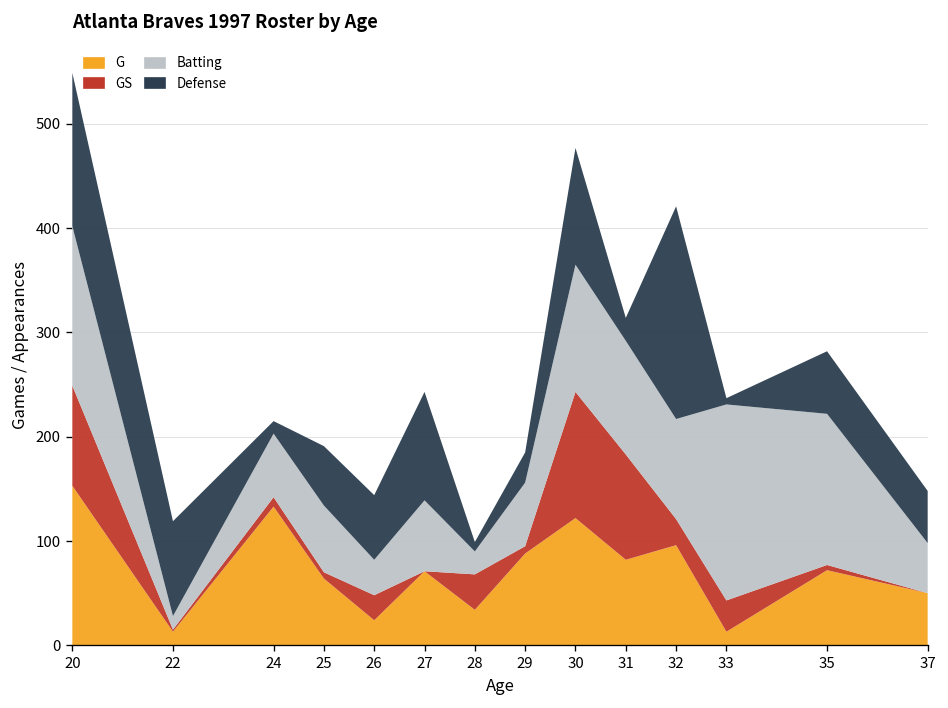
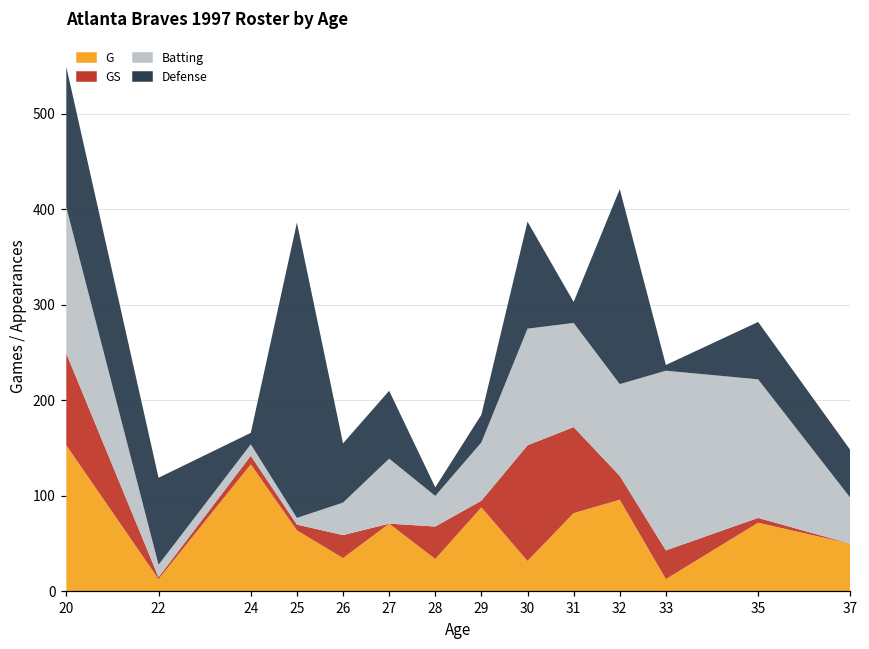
  {
    "G": {
      "20": 150,
      "24": 130,
      "25": 60,
-     "26": 20,
+     "26": 40,
      "28": 30,
      "29": 90,
-     "30": 120,
+     "30": 30,
      "31": 80,
      "32": 100,
      "33": 10,
      "35": 70
    },
    "GS": {
      "20": 100,
      "24": 10,
      "25": 10,
      "26": 20,
      "28": 30,
      "29": 10,
      "30": 120,
-     "31": 100,
+     "31": 90,
      "32": 30,
      "33": 30,
      "35": 10
    },
    "Batting": {
      "20": 150,
      "22": 10,
-     "24": 60,
-     "25": 60,
+     "24": 10,
+     "25": 10,
      "26": 30,
      "27": 70,
-     "28": 20,
+     "28": 30,
      "29": 60,
      "30": 120,
      "31": 110,
      "32": 100,
      "33": 190,
      "35": 150,
      "37": 50
    },
    "Defense": {
      "20": 150,
      "22": 90,
      "24": 10,
-     "25": 60,
+     "25": 310,
      "26": 60,
-     "27": 100,
+     "27": 70,
      "28": 10,
      "29": 30,
      "30": 110,
      "31": 20,
      "32": 200,
      "33": 10,
      "35": 60,
      "37": 50
    }
  }
